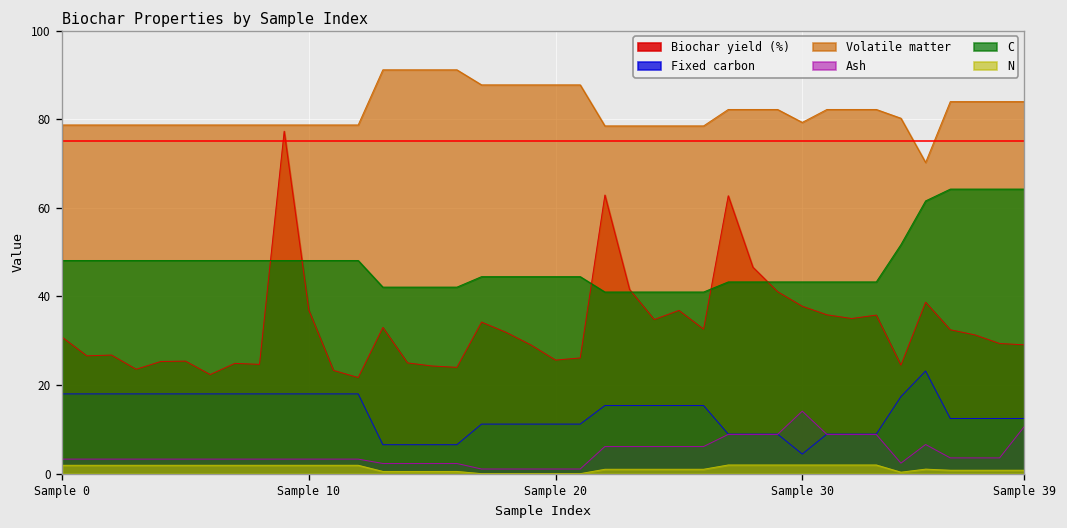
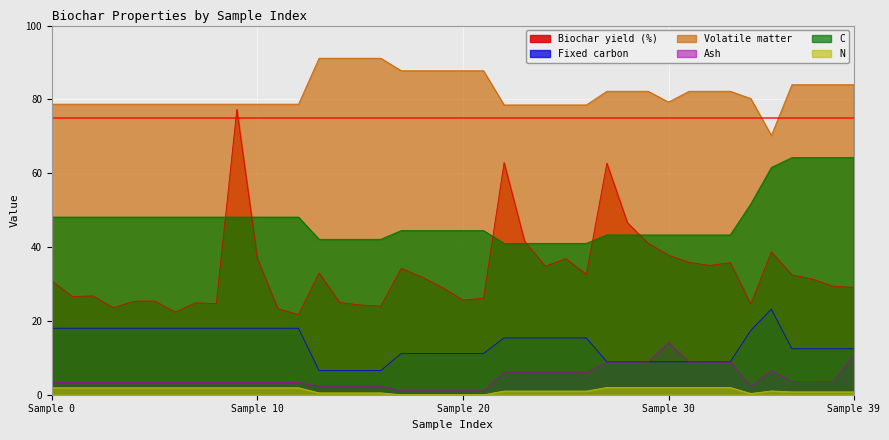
  {
    "Biochar yield (%)": {
      "Sample 0": 31,
      "Sample 10": 37,
      "Sample 20": 26,
      "Sample 30": 38,
      "Sample 39": 29
    },
    "Fixed carbon": {
      "Sample 0": 18,
      "Sample 10": 18,
      "Sample 20": 11,
-     "Sample 30": 4,
+     "Sample 30": 9,
      "Sample 39": 12
    },
    "Volatile matter": {
      "Sample 0": 79,
      "Sample 10": 79,
      "Sample 20": 88,
      "Sample 30": 79,
      "Sample 39": 84
    },
    "Ash": {
      "Sample 0": 3,
      "Sample 10": 3,
      "Sample 20": 1,
      "Sample 30": 14,
      "Sample 39": 11
    },
    "C": {
      "Sample 0": 48,
      "Sample 10": 48,
      "Sample 20": 44,
      "Sample 30": 43,
      "Sample 39": 64
    },
    "N": {
      "Sample 0": 2,
      "Sample 10": 2,
      "Sample 20": 0,
      "Sample 30": 2,
      "Sample 39": 1
    }
  }
